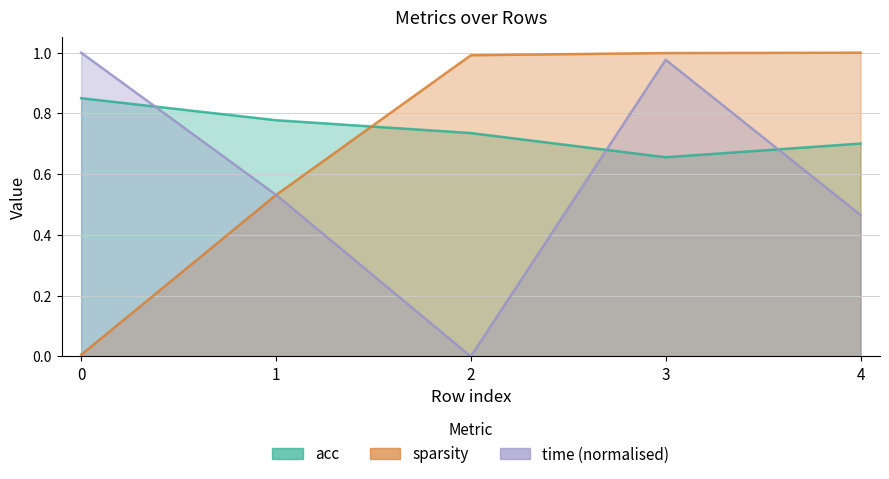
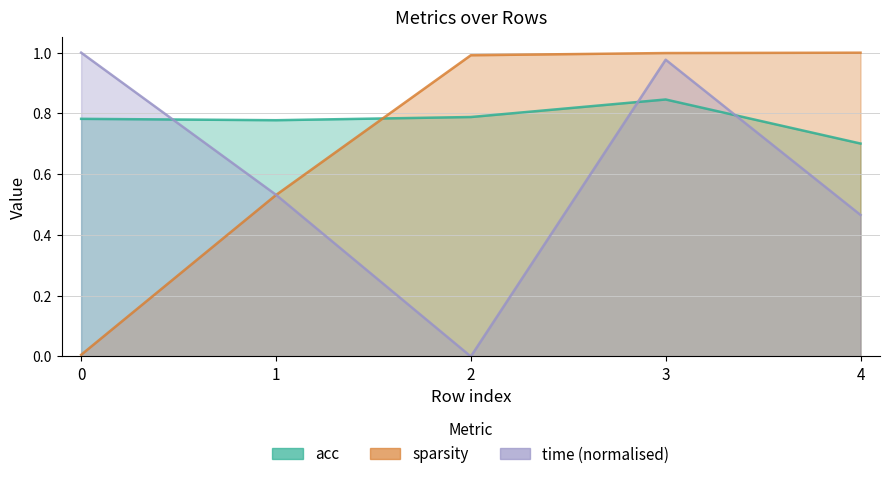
  {
    "acc": {
-     "0": 0.85,
+     "0": 0.78,
      "1": 0.78,
-     "2": 0.74,
-     "3": 0.66,
+     "2": 0.79,
+     "3": 0.85,
      "4": 0.70
    },
    "sparsity": {
      "0": 0.01,
      "2": 0.99,
      "3": 1.00,
      "4": 1.00
    },
    "time (normalised)": {
      "0": 1.00,
      "2": 0.00,
      "3": 0.98,
      "4": 0.47
    }
  }
